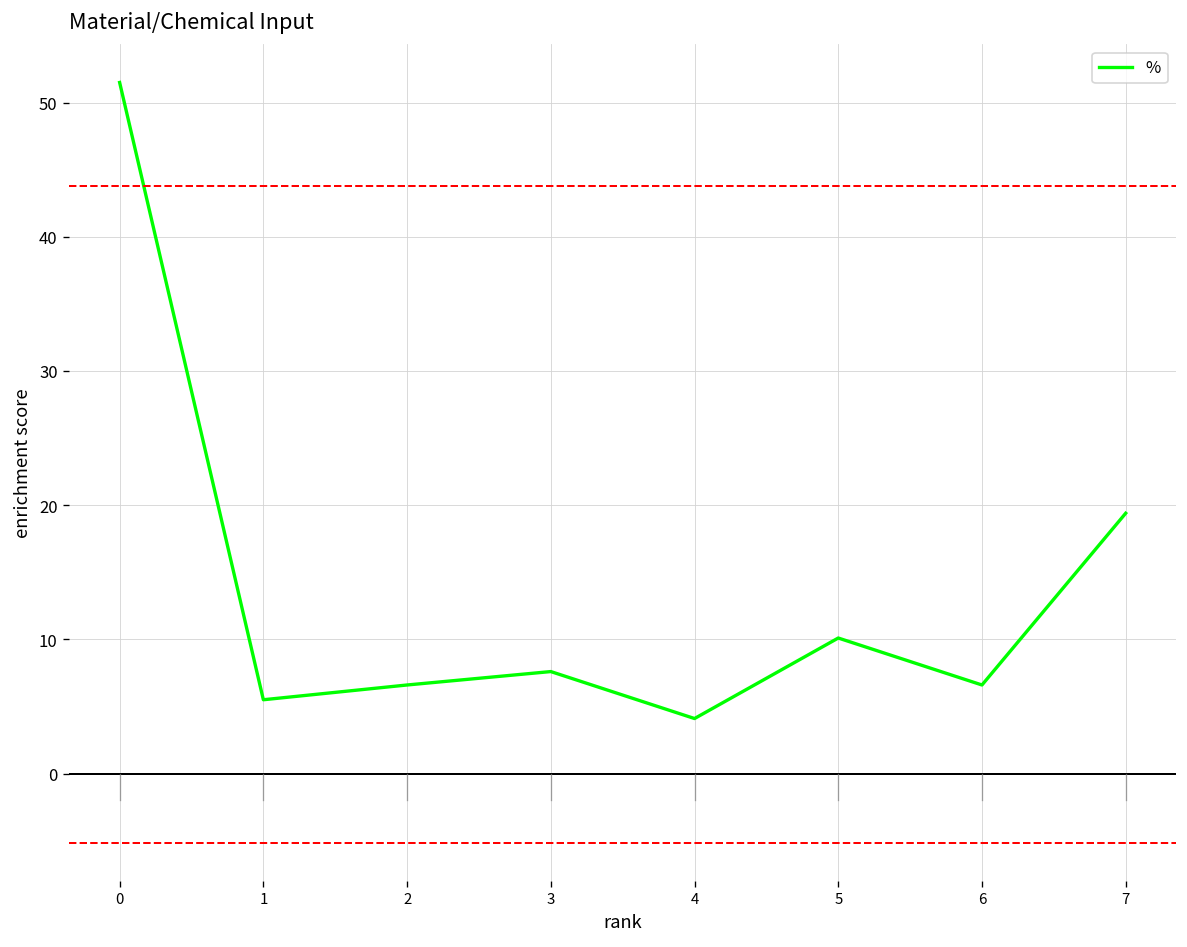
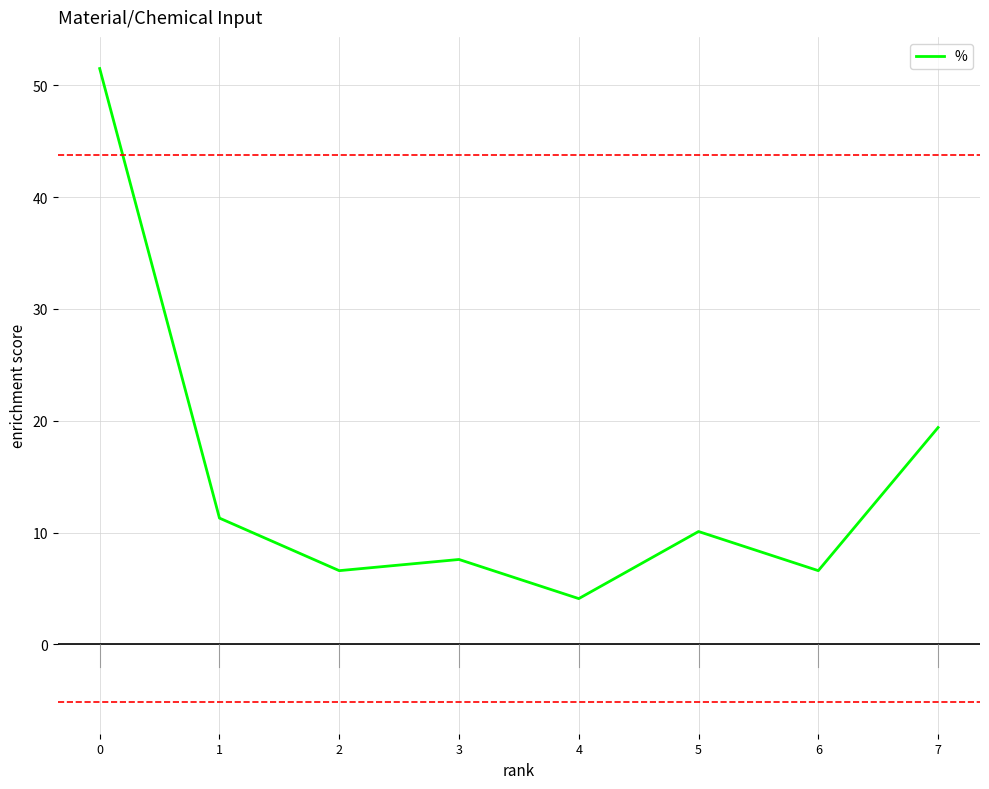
  {
    "%": {
      "0": 51.5,
-     "1": 5.5,
+     "1": 11.3,
      "2": 6.6,
      "3": 7.6,
      "4": 4.1,
      "5": 10.1,
      "6": 6.6,
      "7": 19.4
    }
  }
